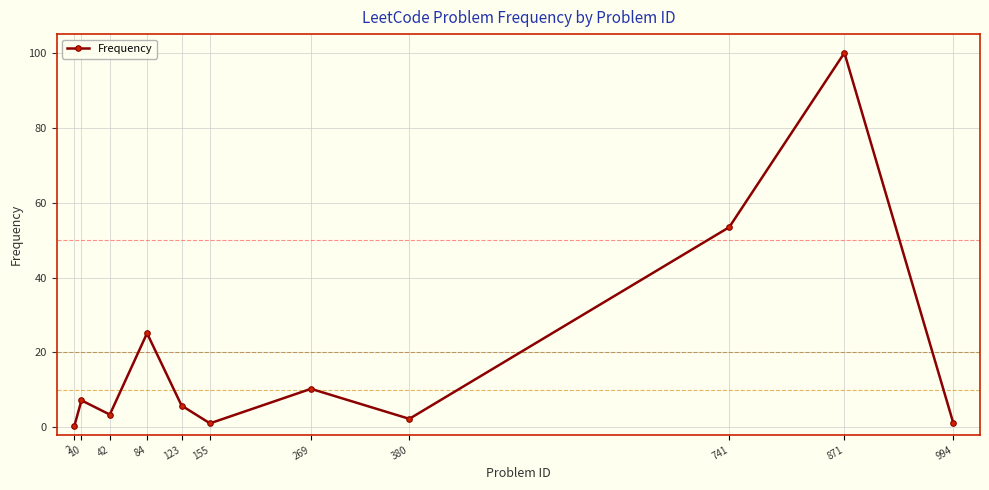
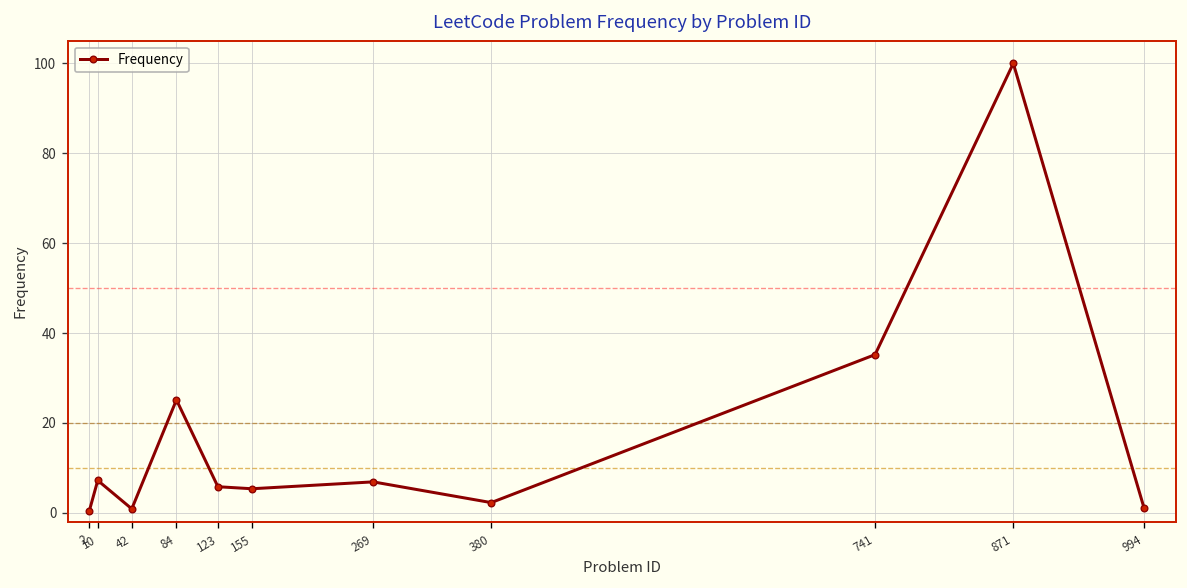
  {
    "2": 0,
    "10": 7,
-   "42": 3,
+   "42": 1,
    "84": 25,
    "123": 6,
-   "155": 1,
-   "269": 10,
+   "155": 5,
+   "269": 7,
    "380": 2,
-   "741": 53,
+   "741": 35,
    "871": 100,
    "994": 1
  }
